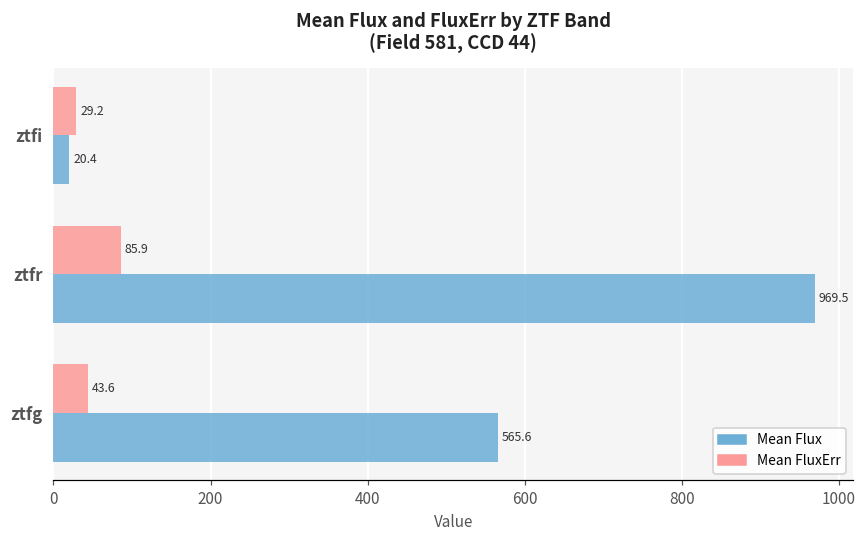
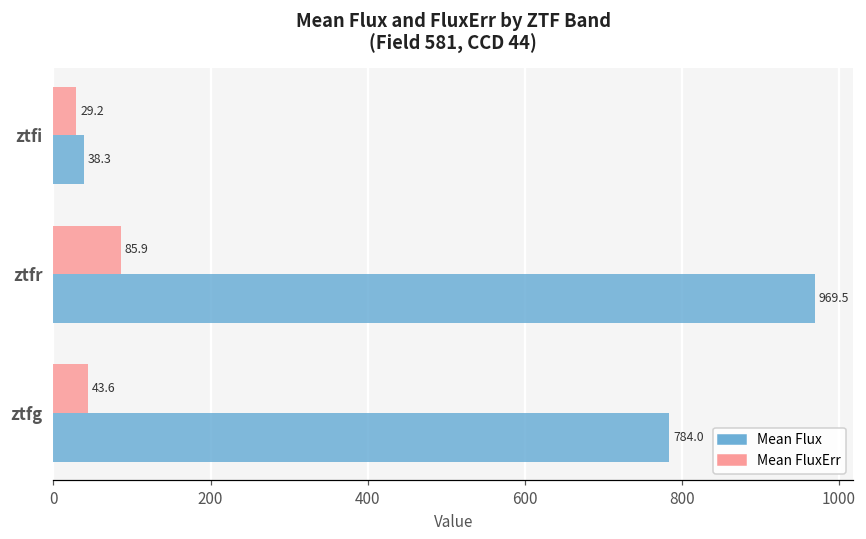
  {
    "Mean Flux": {
-     "ztfi": 20.4,
+     "ztfi": 38.3,
      "ztfr": 969.5,
-     "ztfg": 565.6
+     "ztfg": 784.0
    },
    "Mean FluxErr": {
      "ztfi": 29.2,
      "ztfr": 85.9,
      "ztfg": 43.6
    }
  }
